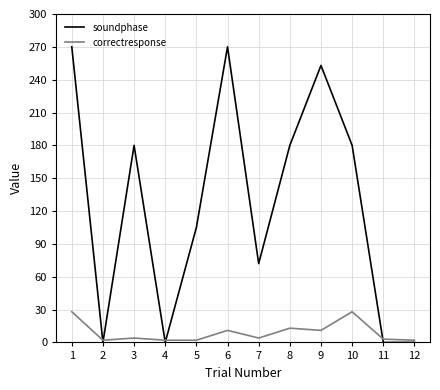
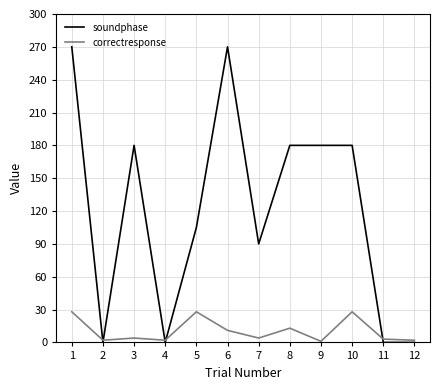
  {
    "soundphase": {
      "1": 270,
      "3": 180,
      "5": 105,
      "6": 270,
-     "7": 72,
+     "7": 90,
      "8": 180,
-     "9": 253,
+     "9": 180,
      "10": 180,
      "11": 0
    },
    "correctresponse": {
      "1": 28,
      "3": 4,
-     "5": 2,
+     "5": 28,
      "6": 11,
      "7": 4,
      "8": 13,
-     "9": 11,
+     "9": 1,
      "10": 28,
      "11": 3
    }
  }
